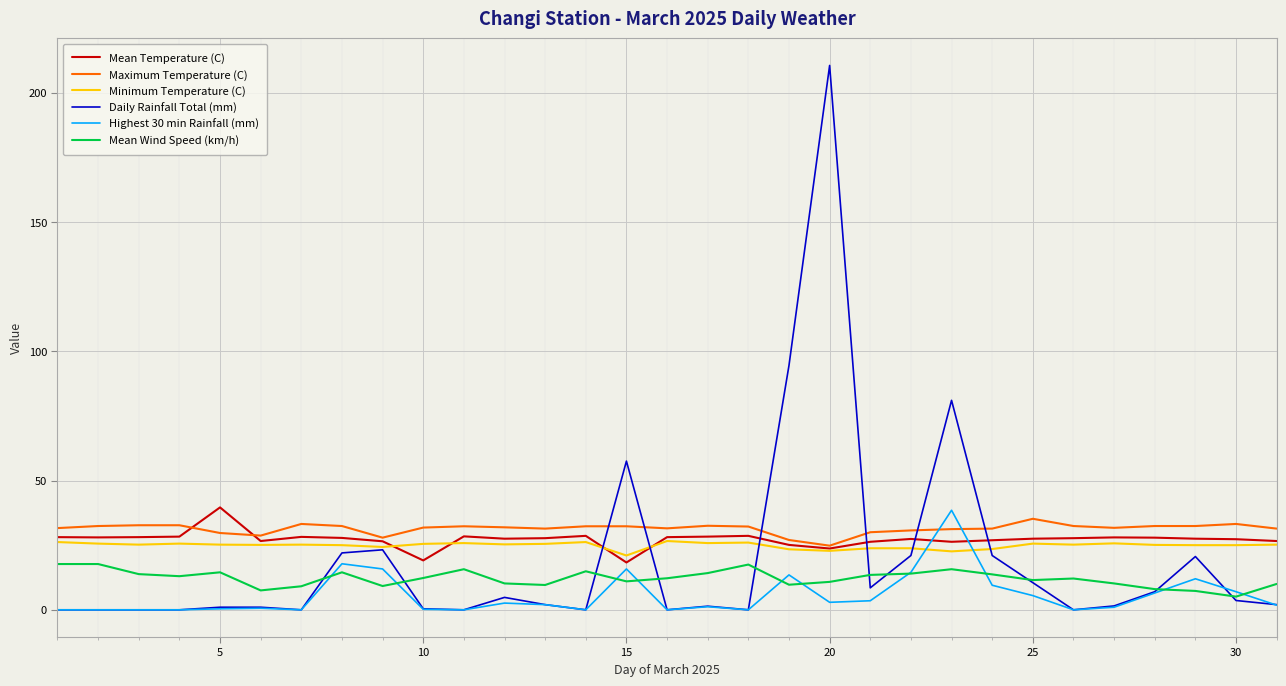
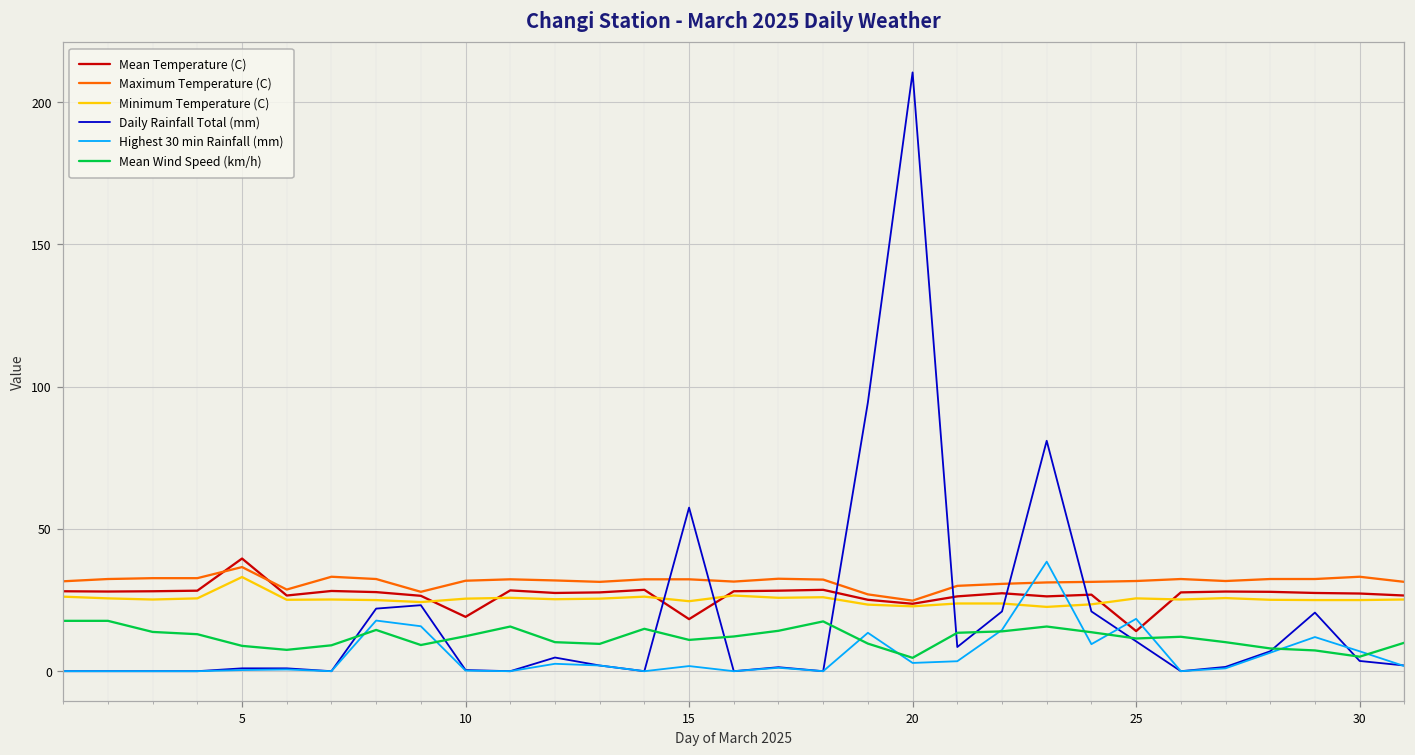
  {
    "Mean Temperature (C)": {
      "5": 40,
      "10": 19,
      "15": 18,
-     "25": 28,
+     "25": 14,
      "30": 27
    },
    "Maximum Temperature (C)": {
-     "5": 30,
+     "5": 37,
      "10": 32,
      "15": 32,
      "20": 25,
-     "25": 35,
+     "25": 32,
      "30": 33
    },
    "Minimum Temperature (C)": {
-     "5": 25,
+     "5": 33,
      "10": 26,
-     "15": 21,
+     "15": 25,
      "25": 26,
      "30": 25
    },
    "Daily Rainfall Total (mm)": {
      "15": 58,
      "20": 211,
      "25": 11,
      "30": 4
    },
    "Highest 30 min Rainfall (mm)": {
-     "15": 16,
+     "15": 2,
      "20": 3,
-     "25": 6,
+     "25": 18,
      "30": 7
    },
    "Mean Wind Speed (km/h)": {
-     "5": 15,
+     "5": 9,
      "10": 12,
      "15": 11,
-     "20": 11,
+     "20": 5,
      "25": 12,
      "30": 5
    }
  }
